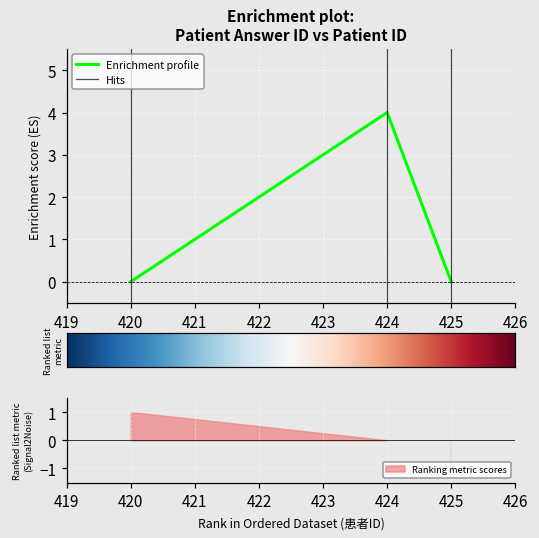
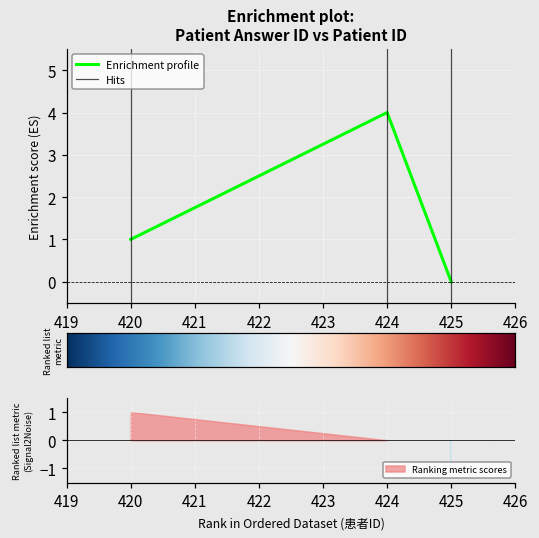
  {
    "Enrichment plot: Patient Answer ID vs Patient ID": {
-     "420": 0,
+     "420": 1,
      "424": 4,
      "425": 0
    }
  }
